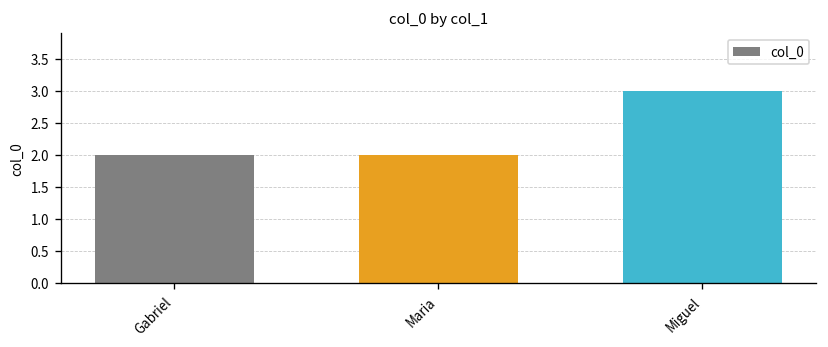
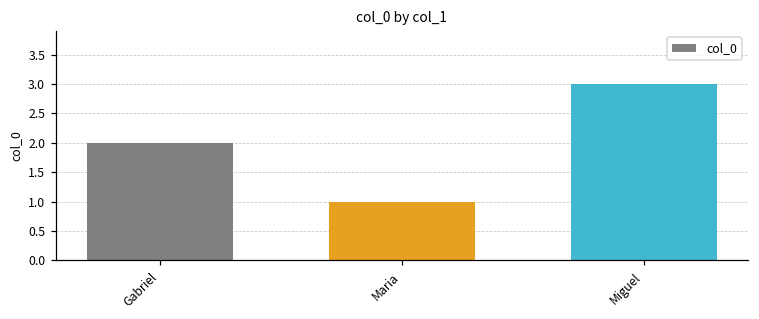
  {
    "Gabriel": 2,
-   "Maria": 2,
+   "Maria": 1,
    "Miguel": 3
  }
